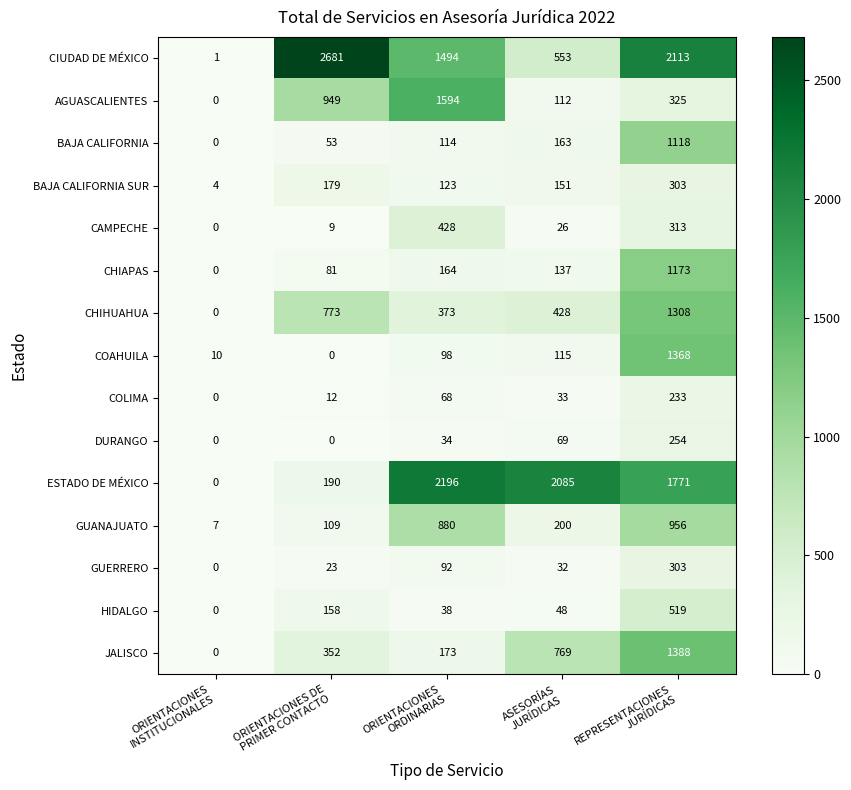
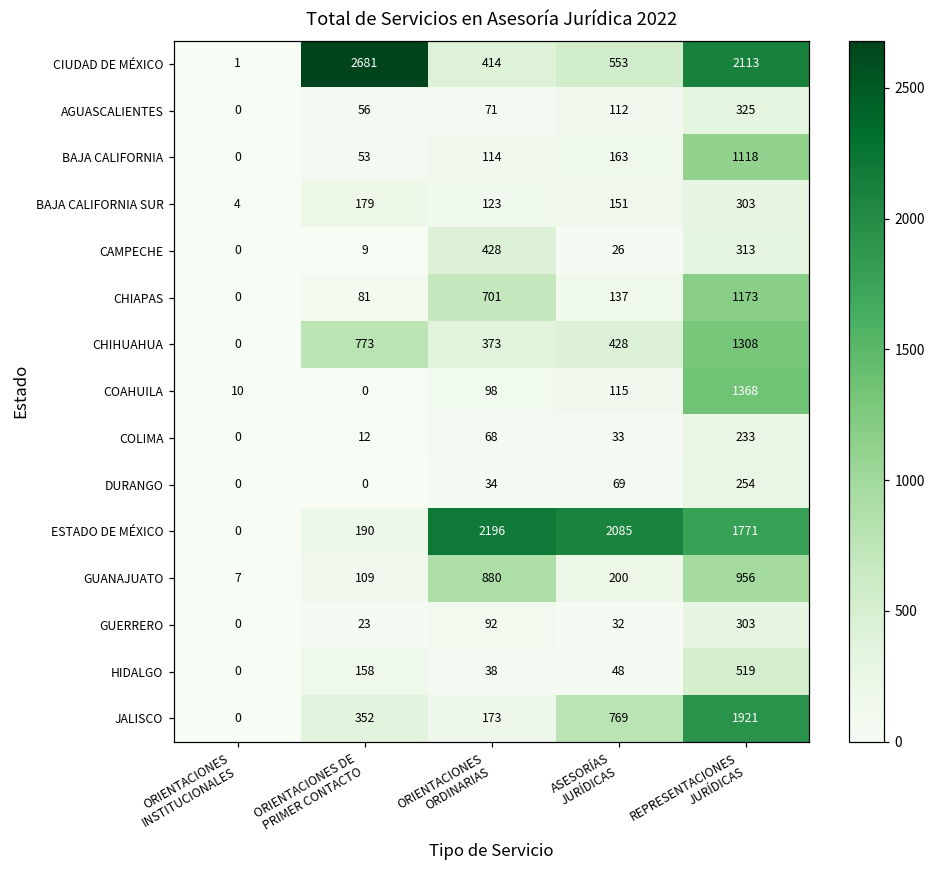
  {
    "CIUDAD DE MÉXICO": {
      "ORIENTACIONES INSTITUCIONALES": 1,
      "ORIENTACIONES DE PRIMER CONTACTO": 2681,
-     "ORIENTACIONES ORDINARIAS": 1494,
+     "ORIENTACIONES ORDINARIAS": 414,
      "ASESORÍAS JURÍDICAS": 553,
      "REPRESENTACIONES JURÍDICAS": 2113
    },
    "AGUASCALIENTES": {
      "ORIENTACIONES INSTITUCIONALES": 0,
-     "ORIENTACIONES DE PRIMER CONTACTO": 949,
-     "ORIENTACIONES ORDINARIAS": 1594,
+     "ORIENTACIONES DE PRIMER CONTACTO": 56,
+     "ORIENTACIONES ORDINARIAS": 71,
      "ASESORÍAS JURÍDICAS": 112,
      "REPRESENTACIONES JURÍDICAS": 325
    },
    "BAJA CALIFORNIA": {
      "ORIENTACIONES INSTITUCIONALES": 0,
      "ORIENTACIONES DE PRIMER CONTACTO": 53,
      "ORIENTACIONES ORDINARIAS": 114,
      "ASESORÍAS JURÍDICAS": 163,
      "REPRESENTACIONES JURÍDICAS": 1118
    },
    "BAJA CALIFORNIA SUR": {
      "ORIENTACIONES INSTITUCIONALES": 4,
      "ORIENTACIONES DE PRIMER CONTACTO": 179,
      "ORIENTACIONES ORDINARIAS": 123,
      "ASESORÍAS JURÍDICAS": 151,
      "REPRESENTACIONES JURÍDICAS": 303
    },
    "CAMPECHE": {
      "ORIENTACIONES INSTITUCIONALES": 0,
      "ORIENTACIONES DE PRIMER CONTACTO": 9,
      "ORIENTACIONES ORDINARIAS": 428,
      "ASESORÍAS JURÍDICAS": 26,
      "REPRESENTACIONES JURÍDICAS": 313
    },
    "CHIAPAS": {
      "ORIENTACIONES INSTITUCIONALES": 0,
      "ORIENTACIONES DE PRIMER CONTACTO": 81,
-     "ORIENTACIONES ORDINARIAS": 164,
+     "ORIENTACIONES ORDINARIAS": 701,
      "ASESORÍAS JURÍDICAS": 137,
      "REPRESENTACIONES JURÍDICAS": 1173
    },
    "CHIHUAHUA": {
      "ORIENTACIONES INSTITUCIONALES": 0,
      "ORIENTACIONES DE PRIMER CONTACTO": 773,
      "ORIENTACIONES ORDINARIAS": 373,
      "ASESORÍAS JURÍDICAS": 428,
      "REPRESENTACIONES JURÍDICAS": 1308
    },
    "COAHUILA": {
      "ORIENTACIONES INSTITUCIONALES": 10,
      "ORIENTACIONES DE PRIMER CONTACTO": 0,
      "ORIENTACIONES ORDINARIAS": 98,
      "ASESORÍAS JURÍDICAS": 115,
      "REPRESENTACIONES JURÍDICAS": 1368
    },
    "COLIMA": {
      "ORIENTACIONES INSTITUCIONALES": 0,
      "ORIENTACIONES DE PRIMER CONTACTO": 12,
      "ORIENTACIONES ORDINARIAS": 68,
      "ASESORÍAS JURÍDICAS": 33,
      "REPRESENTACIONES JURÍDICAS": 233
    },
    "DURANGO": {
      "ORIENTACIONES INSTITUCIONALES": 0,
      "ORIENTACIONES DE PRIMER CONTACTO": 0,
      "ORIENTACIONES ORDINARIAS": 34,
      "ASESORÍAS JURÍDICAS": 69,
      "REPRESENTACIONES JURÍDICAS": 254
    },
    "ESTADO DE MÉXICO": {
      "ORIENTACIONES INSTITUCIONALES": 0,
      "ORIENTACIONES DE PRIMER CONTACTO": 190,
      "ORIENTACIONES ORDINARIAS": 2196,
      "ASESORÍAS JURÍDICAS": 2085,
      "REPRESENTACIONES JURÍDICAS": 1771
    },
    "GUANAJUATO": {
      "ORIENTACIONES INSTITUCIONALES": 7,
      "ORIENTACIONES DE PRIMER CONTACTO": 109,
      "ORIENTACIONES ORDINARIAS": 880,
      "ASESORÍAS JURÍDICAS": 200,
      "REPRESENTACIONES JURÍDICAS": 956
    },
    "GUERRERO": {
      "ORIENTACIONES INSTITUCIONALES": 0,
      "ORIENTACIONES DE PRIMER CONTACTO": 23,
      "ORIENTACIONES ORDINARIAS": 92,
      "ASESORÍAS JURÍDICAS": 32,
      "REPRESENTACIONES JURÍDICAS": 303
    },
    "HIDALGO": {
      "ORIENTACIONES INSTITUCIONALES": 0,
      "ORIENTACIONES DE PRIMER CONTACTO": 158,
      "ORIENTACIONES ORDINARIAS": 38,
      "ASESORÍAS JURÍDICAS": 48,
      "REPRESENTACIONES JURÍDICAS": 519
    },
    "JALISCO": {
      "ORIENTACIONES INSTITUCIONALES": 0,
      "ORIENTACIONES DE PRIMER CONTACTO": 352,
      "ORIENTACIONES ORDINARIAS": 173,
      "ASESORÍAS JURÍDICAS": 769,
-     "REPRESENTACIONES JURÍDICAS": 1388
+     "REPRESENTACIONES JURÍDICAS": 1921
    }
  }
